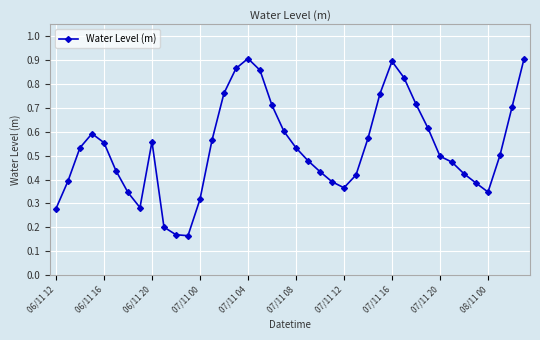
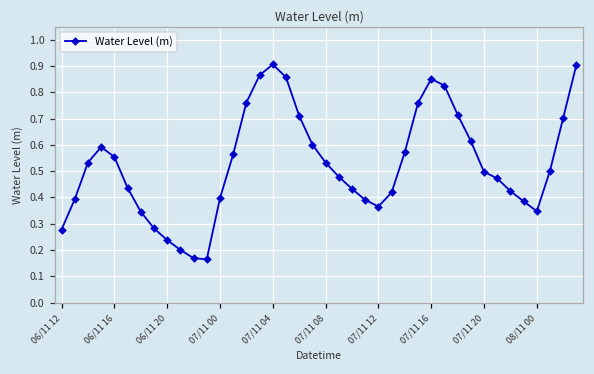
  {
    "06/11 12": 0.28,
    "06/11 16": 0.55,
-   "06/11 20": 0.56,
-   "07/11 00": 0.32,
+   "06/11 20": 0.24,
+   "07/11 00": 0.40,
    "07/11 04": 0.91,
    "07/11 08": 0.53,
    "07/11 12": 0.37,
-   "07/11 16": 0.90,
+   "07/11 16": 0.85,
    "07/11 20": 0.50,
    "08/11 00": 0.35
  }
